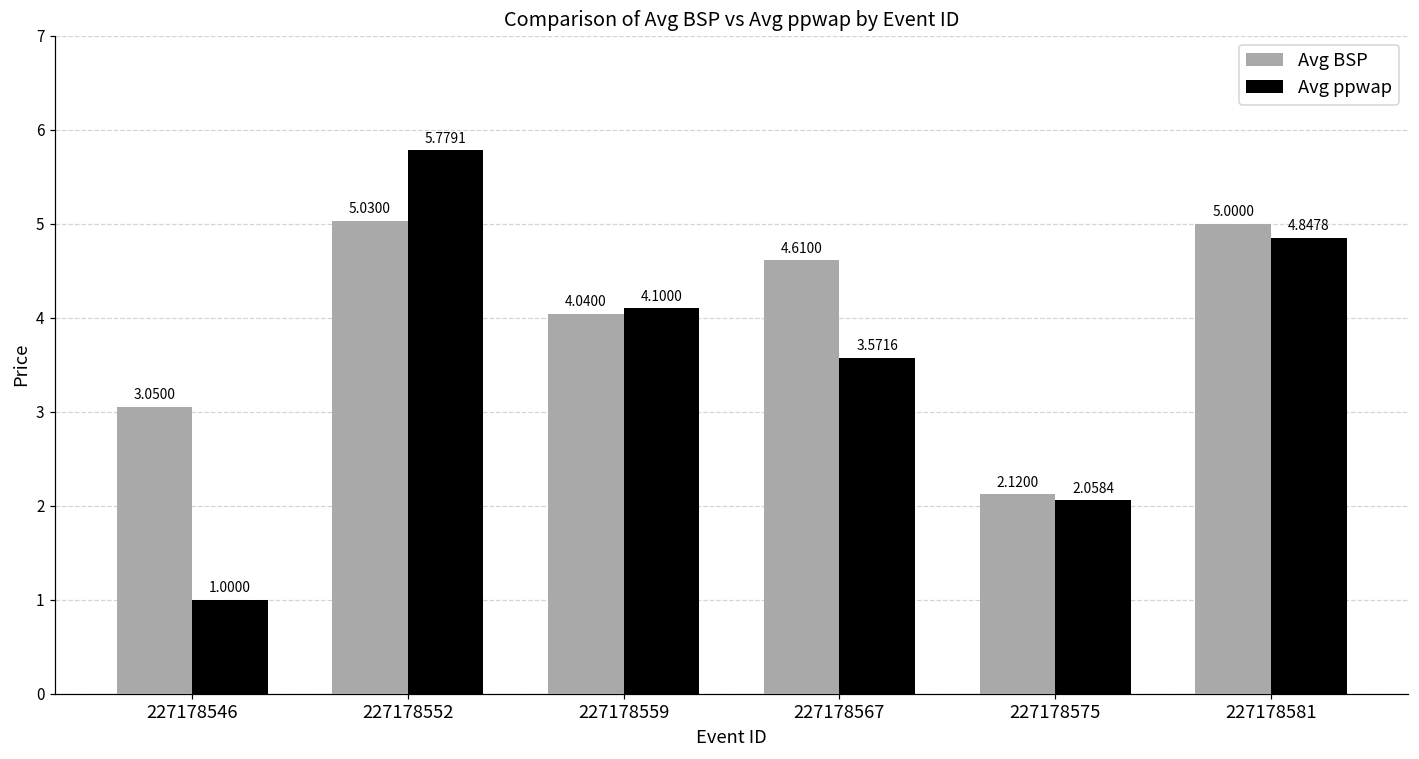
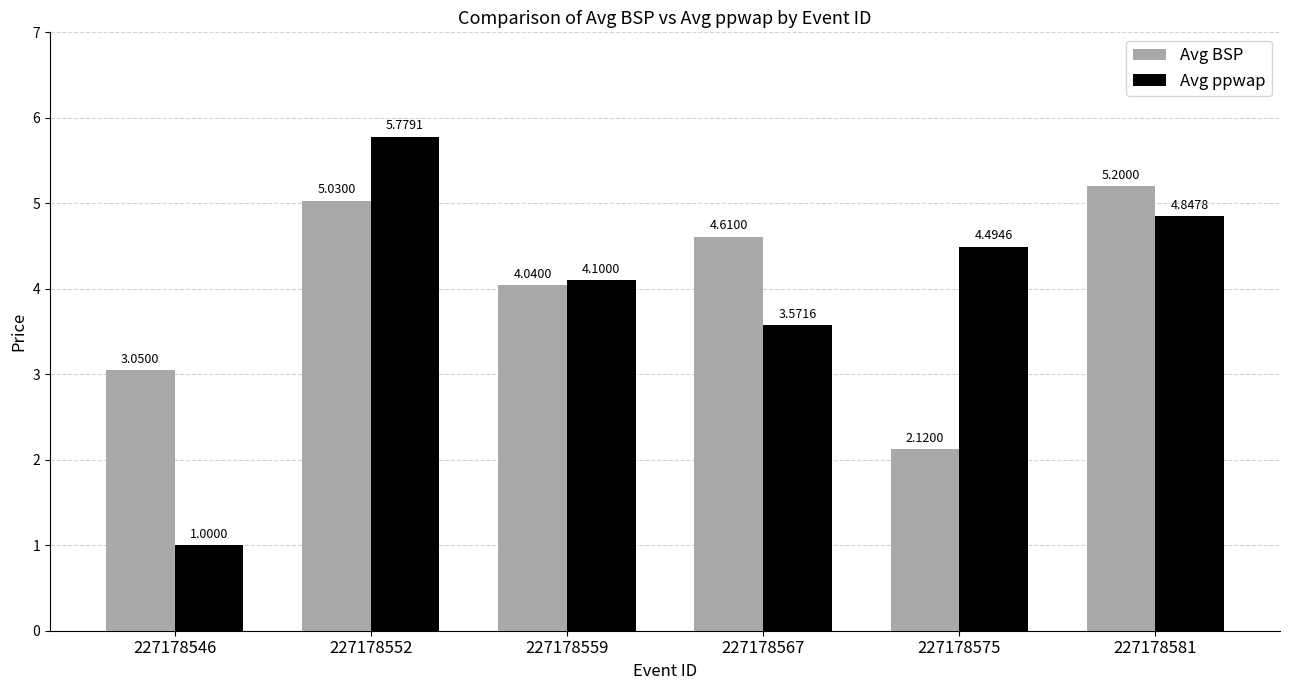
  {
    "Avg BSP": {
      "227178546": 3.0500,
      "227178552": 5.0300,
      "227178559": 4.0400,
      "227178567": 4.6100,
      "227178575": 2.1200,
-     "227178581": 5.0000
+     "227178581": 5.2000
    },
    "Avg ppwap": {
      "227178546": 1.0000,
      "227178552": 5.7791,
      "227178559": 4.1000,
      "227178567": 3.5716,
-     "227178575": 2.0584,
+     "227178575": 4.4946,
      "227178581": 4.8478
    }
  }
